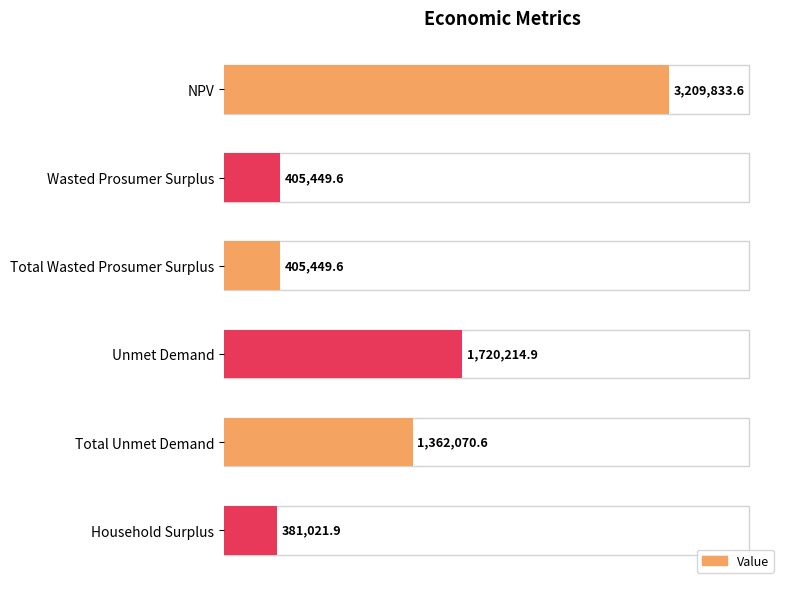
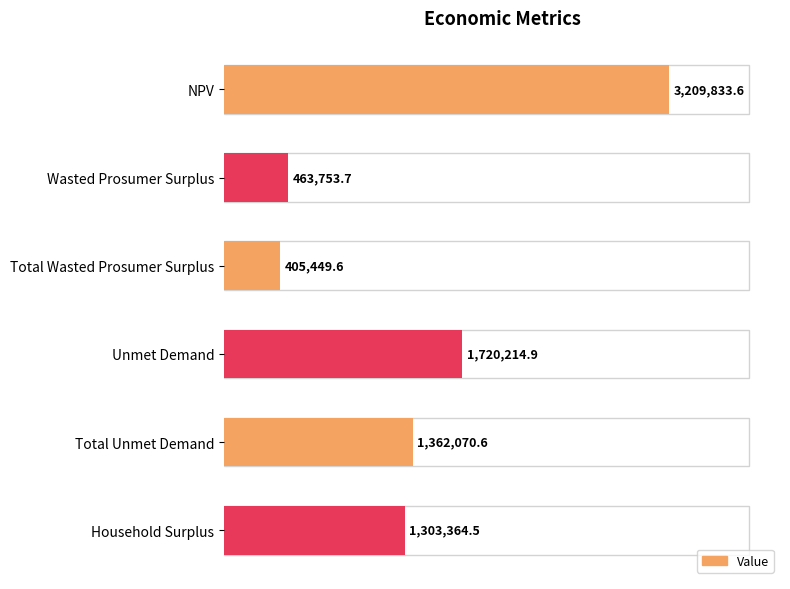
  {
    "NPV": "3,209,833.6",
-   "Wasted Prosumer Surplus": "405,449.6",
+   "Wasted Prosumer Surplus": "463,753.7",
    "Total Wasted Prosumer Surplus": "405,449.6",
    "Unmet Demand": "1,720,214.9",
    "Total Unmet Demand": "1,362,070.6",
-   "Household Surplus": "381,021.9"
+   "Household Surplus": "1,303,364.5"
  }
